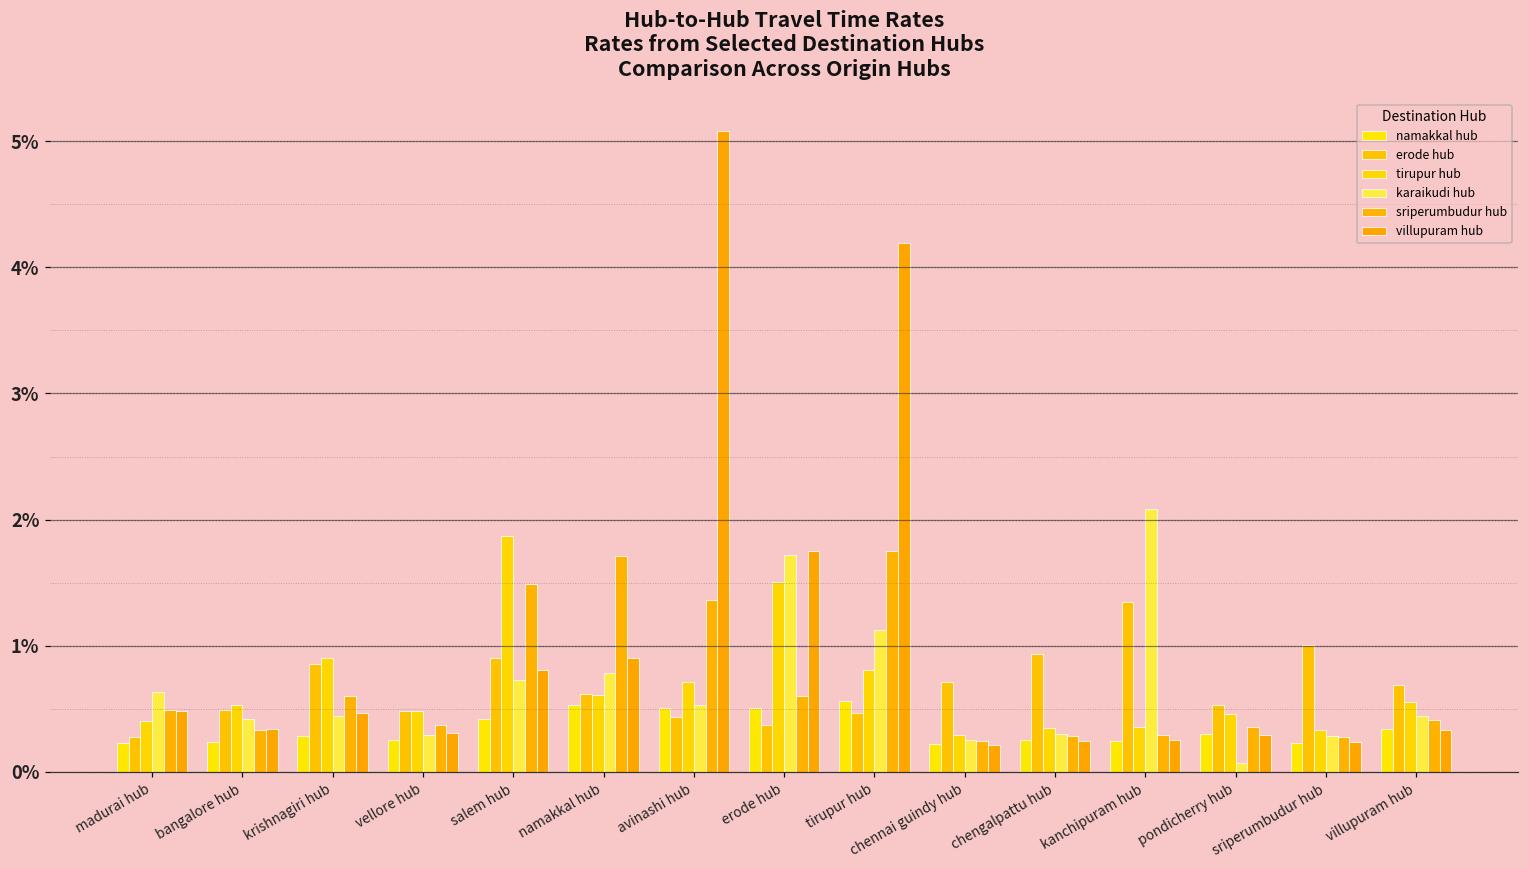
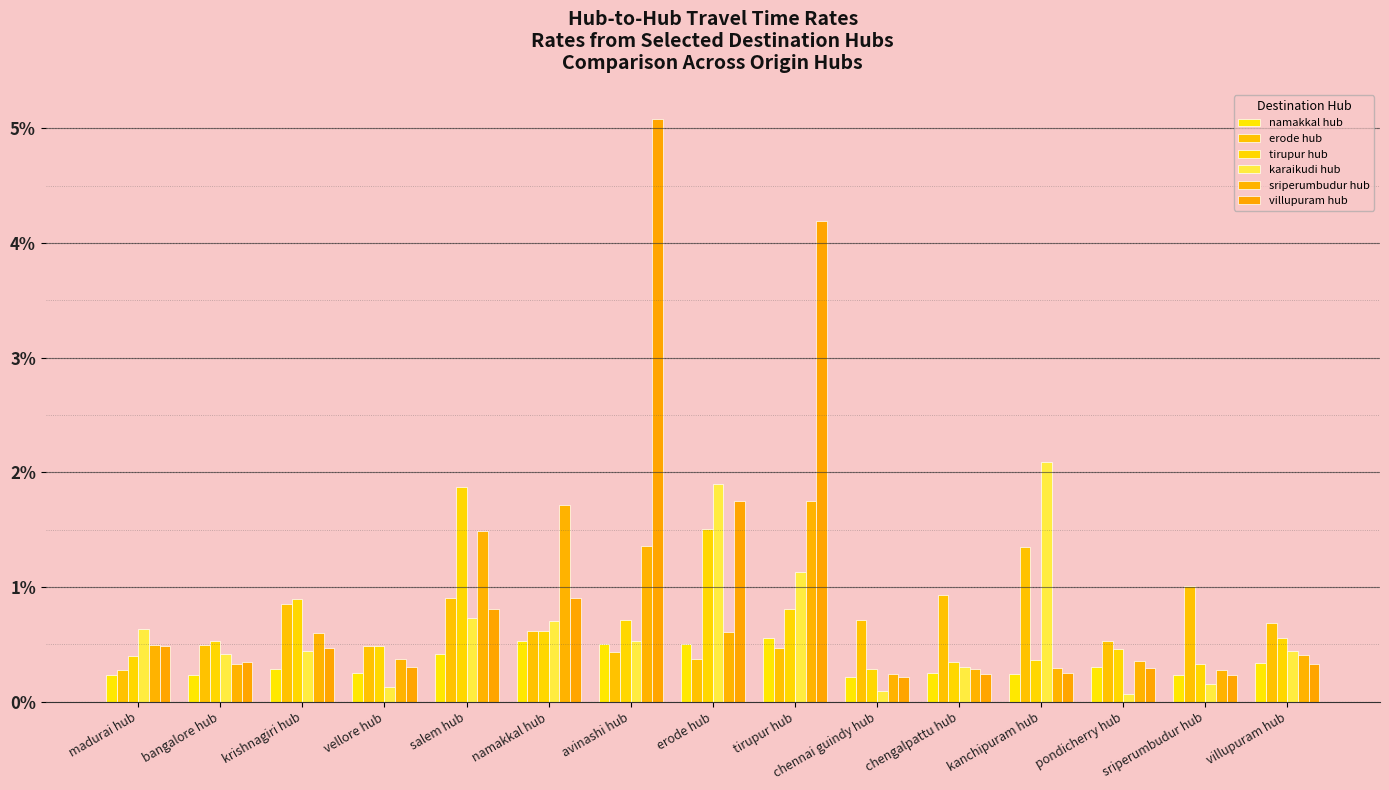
  {
    "karaikudi hub": {
      "madurai hub": "0.63%",
      "bangalore hub": "0.42%",
      "krishnagiri hub": "0.44%",
-     "vellore hub": "0.30%",
+     "vellore hub": "0.13%",
      "salem hub": "0.73%",
-     "namakkal hub": "0.78%",
+     "namakkal hub": "0.71%",
      "avinashi hub": "0.53%",
-     "erode hub": "1.72%",
+     "erode hub": "1.90%",
      "tirupur hub": "1.13%",
-     "chennai guindy hub": "0.26%",
+     "chennai guindy hub": "0.09%",
      "chengalpattu hub": "0.30%",
      "kanchipuram hub": "2.09%",
      "pondicherry hub": "0.07%",
-     "sriperumbudur hub": "0.29%",
+     "sriperumbudur hub": "0.16%",
      "villupuram hub": "0.44%"
    }
  }
